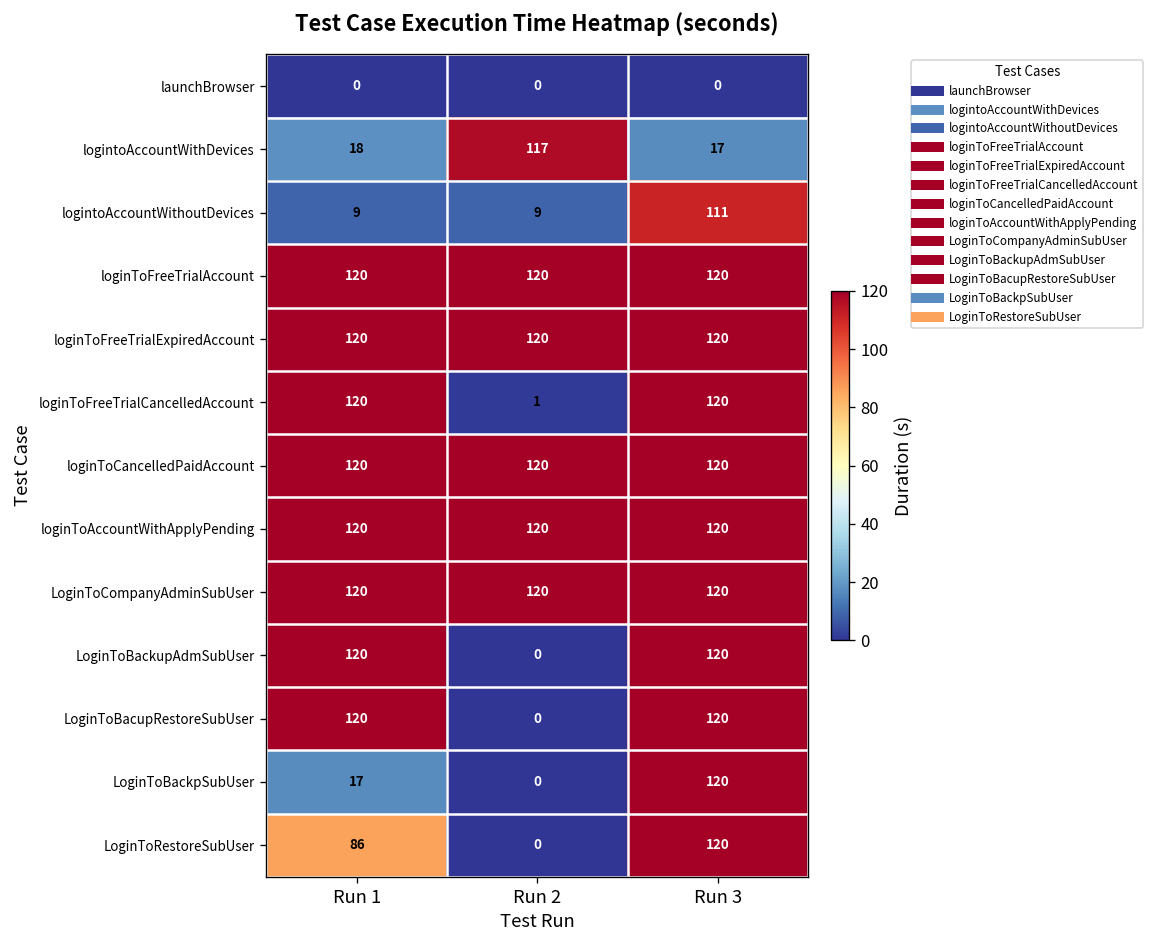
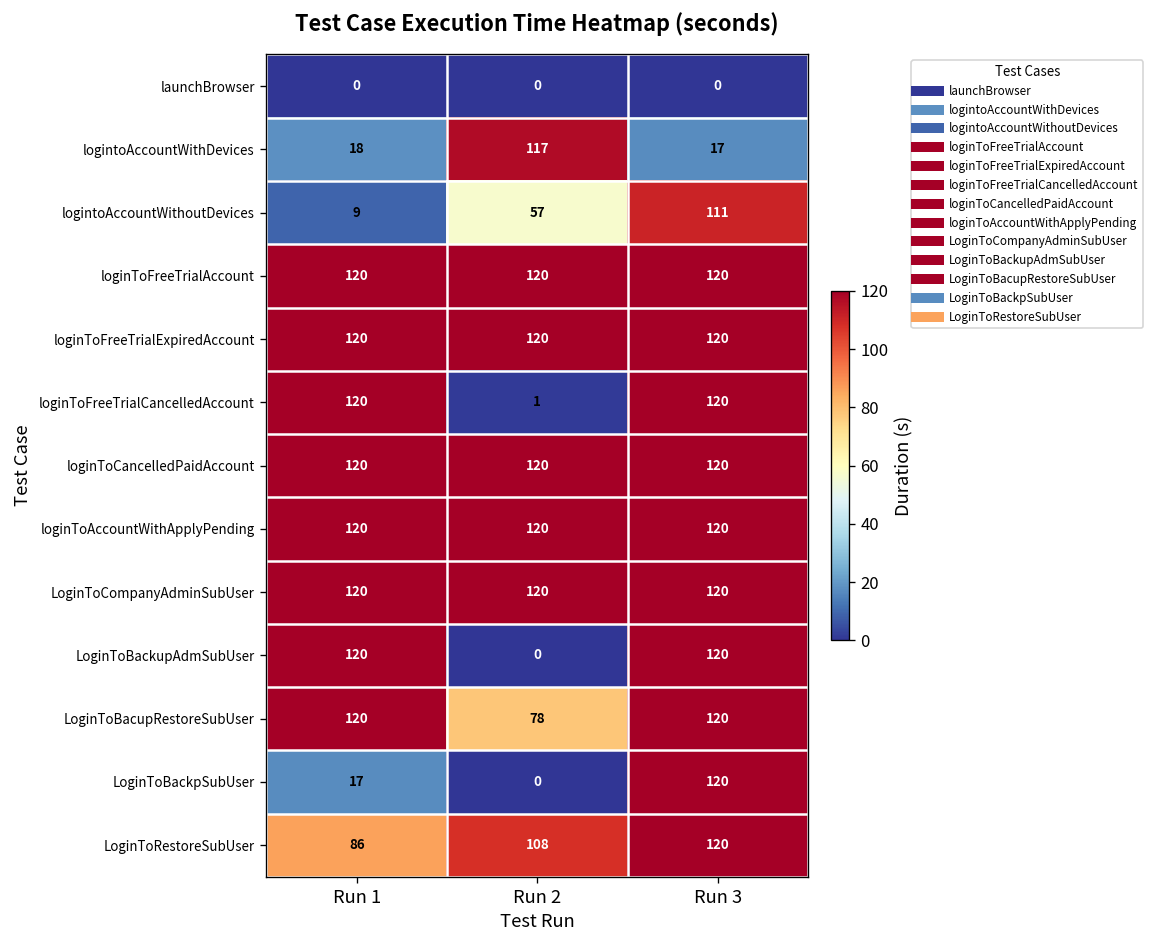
  {
    "launchBrowser": {
      "Run 1": 0,
      "Run 2": 0,
      "Run 3": 0
    },
    "logintoAccountWithDevices": {
      "Run 1": 18,
      "Run 2": 117,
      "Run 3": 17
    },
    "logintoAccountWithoutDevices": {
      "Run 1": 9,
-     "Run 2": 9,
+     "Run 2": 57,
      "Run 3": 111
    },
    "loginToFreeTrialAccount": {
      "Run 1": 120,
      "Run 2": 120,
      "Run 3": 120
    },
    "loginToFreeTrialExpiredAccount": {
      "Run 1": 120,
      "Run 2": 120,
      "Run 3": 120
    },
    "loginToFreeTrialCancelledAccount": {
      "Run 1": 120,
      "Run 2": 1,
      "Run 3": 120
    },
    "loginToCancelledPaidAccount": {
      "Run 1": 120,
      "Run 2": 120,
      "Run 3": 120
    },
    "loginToAccountWithApplyPending": {
      "Run 1": 120,
      "Run 2": 120,
      "Run 3": 120
    },
    "LoginToCompanyAdminSubUser": {
      "Run 1": 120,
      "Run 2": 120,
      "Run 3": 120
    },
    "LoginToBackupAdmSubUser": {
      "Run 1": 120,
      "Run 2": 0,
      "Run 3": 120
    },
    "LoginToBacupRestoreSubUser": {
      "Run 1": 120,
-     "Run 2": 0,
+     "Run 2": 78,
      "Run 3": 120
    },
    "LoginToBackpSubUser": {
      "Run 1": 17,
      "Run 2": 0,
      "Run 3": 120
    },
    "LoginToRestoreSubUser": {
      "Run 1": 86,
-     "Run 2": 0,
+     "Run 2": 108,
      "Run 3": 120
    }
  }
